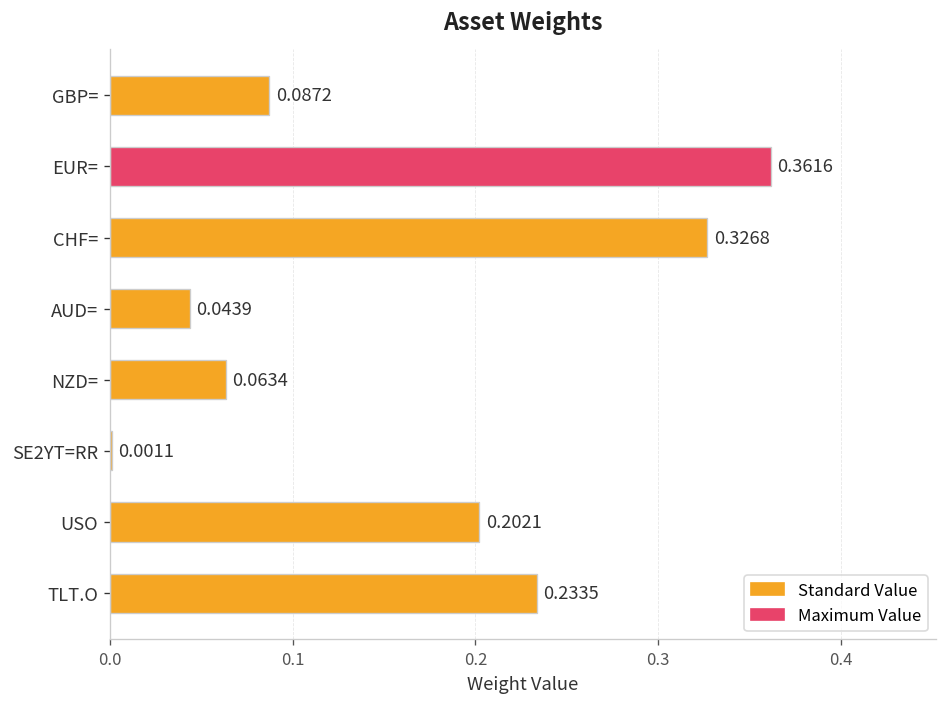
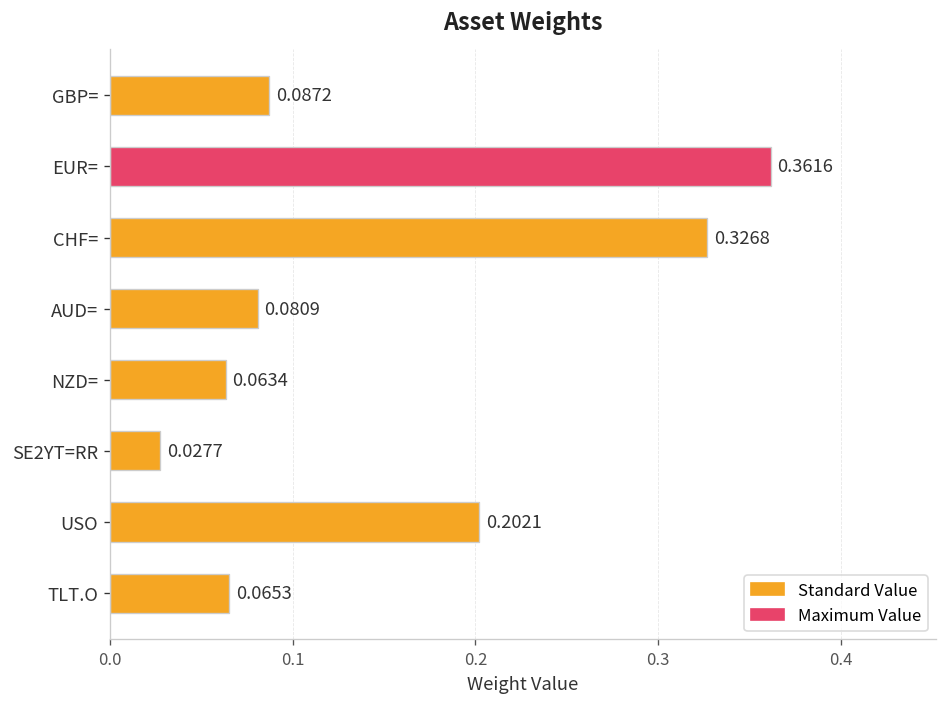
  {
    "GBP=": 0.0872,
    "EUR=": 0.3616,
    "CHF=": 0.3268,
-   "AUD=": 0.0439,
+   "AUD=": 0.0809,
    "NZD=": 0.0634,
-   "SE2YT=RR": 0.0011,
+   "SE2YT=RR": 0.0277,
    "USO": 0.2021,
-   "TLT.O": 0.2335
+   "TLT.O": 0.0653
  }
